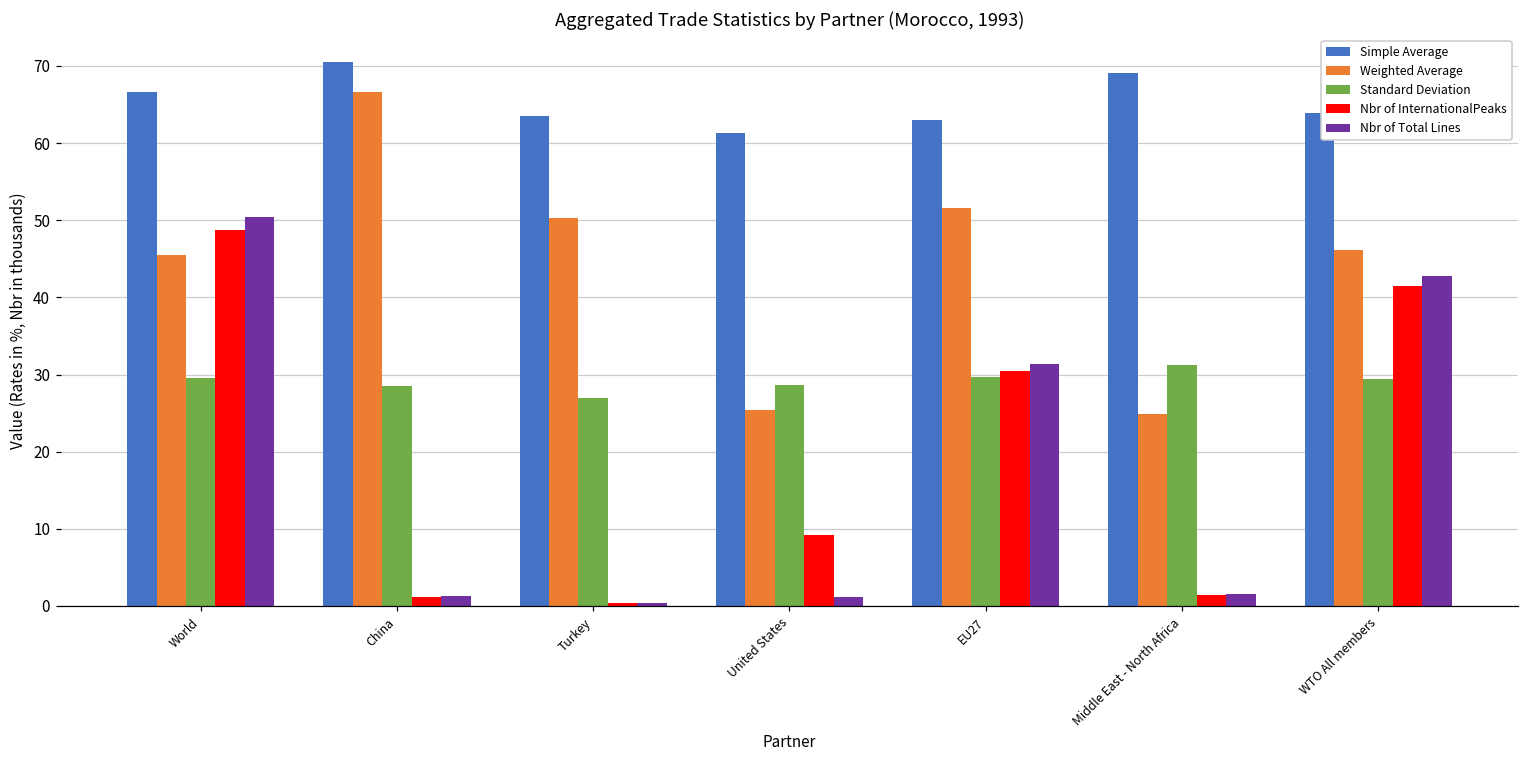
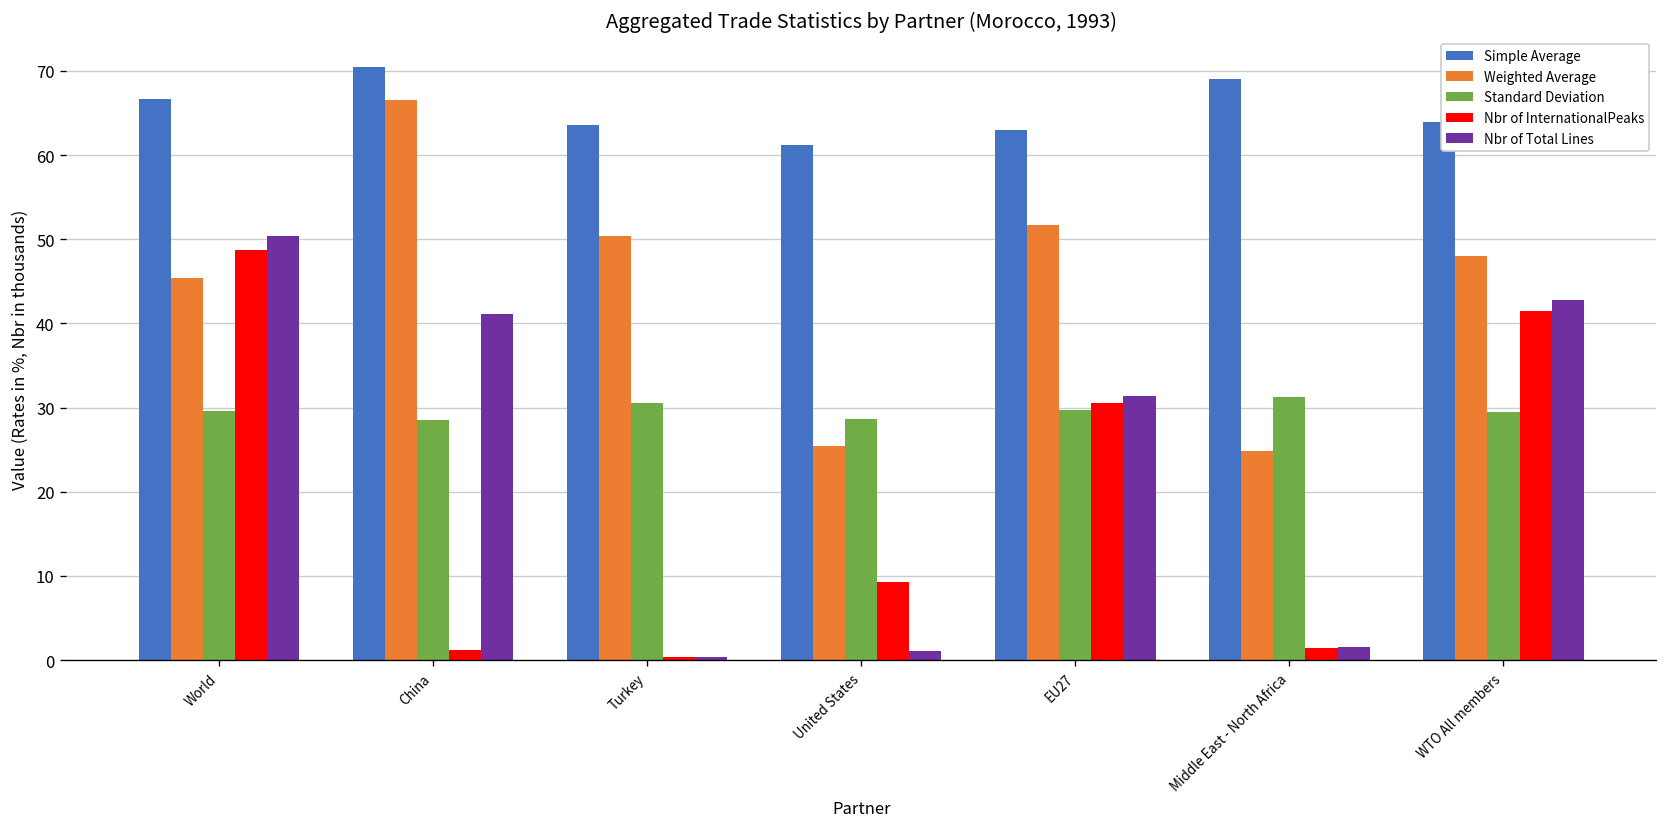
  {
    "Simple Average": {
      "World": 67,
      "China": 71,
      "Turkey": 64,
      "United States": 61,
      "EU27": 63,
      "Middle East - North Africa": 69,
      "WTO All members": 64
    },
    "Weighted Average": {
      "World": 45,
      "China": 67,
      "Turkey": 50,
      "United States": 25,
      "EU27": 52,
      "Middle East - North Africa": 25,
-     "WTO All members": 46
+     "WTO All members": 48
    },
    "Standard Deviation": {
      "World": 30,
      "China": 28,
-     "Turkey": 27,
+     "Turkey": 30,
      "United States": 29,
      "EU27": 30,
      "Middle East - North Africa": 31,
      "WTO All members": 29
    },
    "Nbr of InternationalPeaks": {
      "World": 49,
      "China": 1,
      "United States": 9,
      "EU27": 31,
      "Middle East - North Africa": 1,
      "WTO All members": 41
    },
    "Nbr of Total Lines": {
      "World": 50,
-     "China": 1,
+     "China": 41,
      "United States": 1,
      "EU27": 31,
      "Middle East - North Africa": 1,
      "WTO All members": 43
    }
  }
